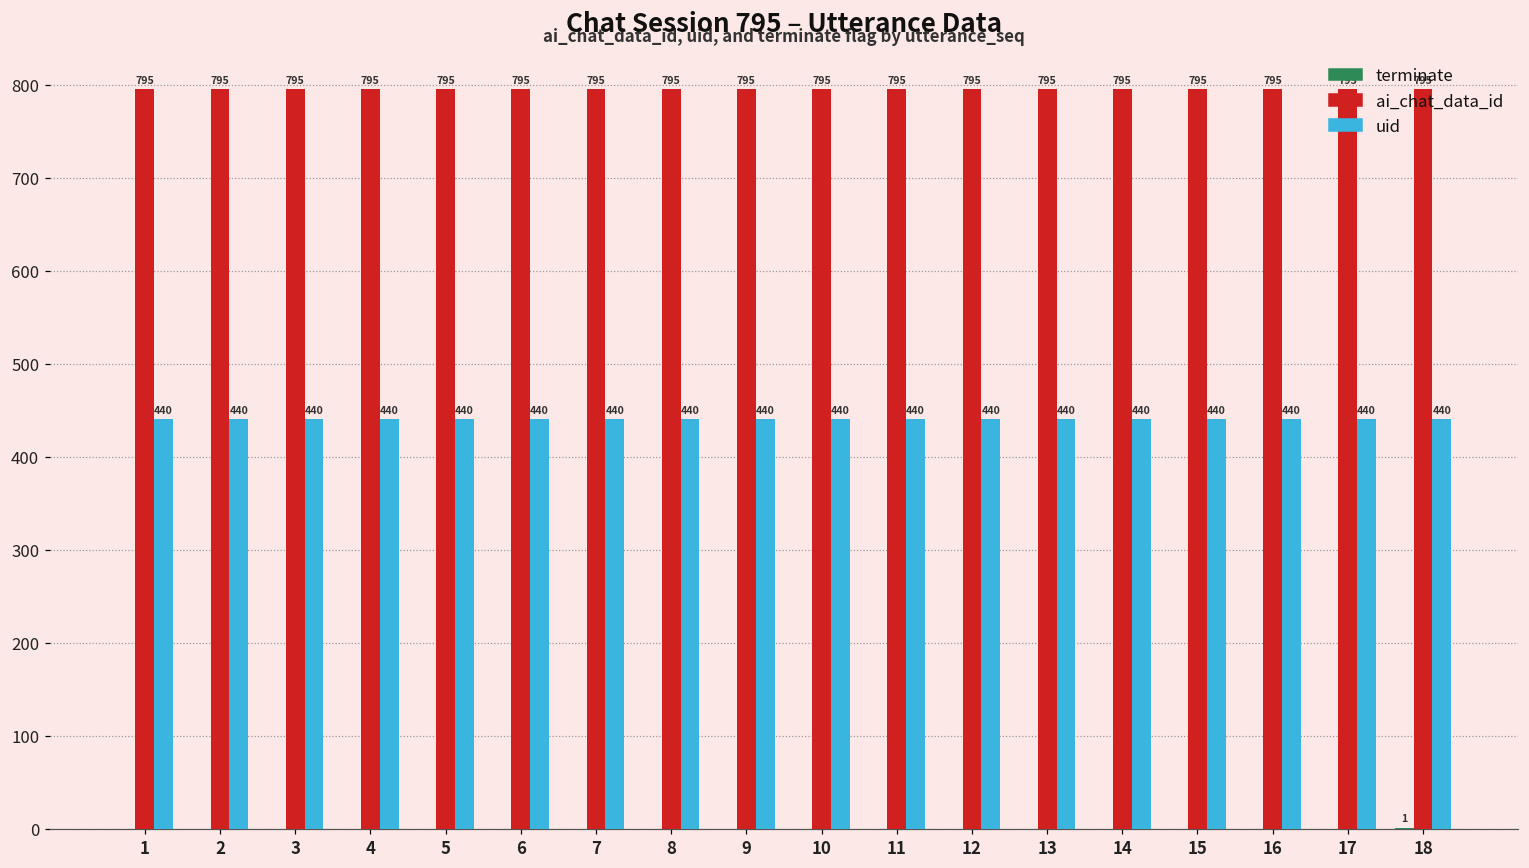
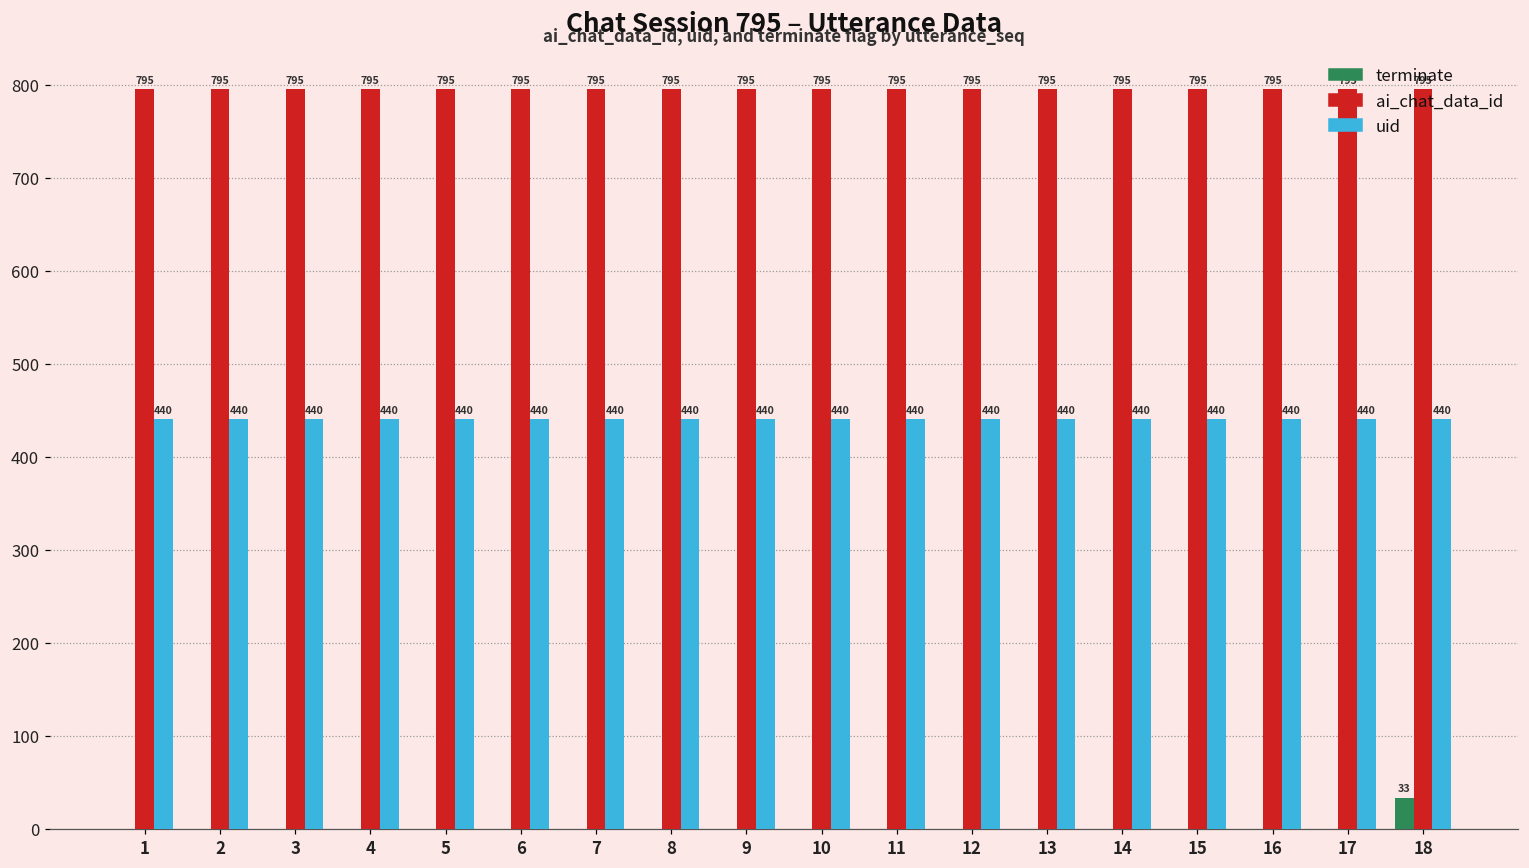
  {
    "terminate": {
-     "18": 1
+     "18": 33
    },
    "ai_chat_data_id": {
      "1": 795,
      "2": 795,
      "3": 795,
      "4": 795,
      "5": 795,
      "6": 795,
      "7": 795,
      "8": 795,
      "9": 795,
      "10": 795,
      "11": 795,
      "12": 795,
      "13": 795,
      "14": 795,
      "15": 795,
      "16": 795,
      "17": 795,
      "18": 795
    },
    "uid": {
      "1": 440,
      "2": 440,
      "3": 440,
      "4": 440,
      "5": 440,
      "6": 440,
      "7": 440,
      "8": 440,
      "9": 440,
      "10": 440,
      "11": 440,
      "12": 440,
      "13": 440,
      "14": 440,
      "15": 440,
      "16": 440,
      "17": 440,
      "18": 440
    }
  }
